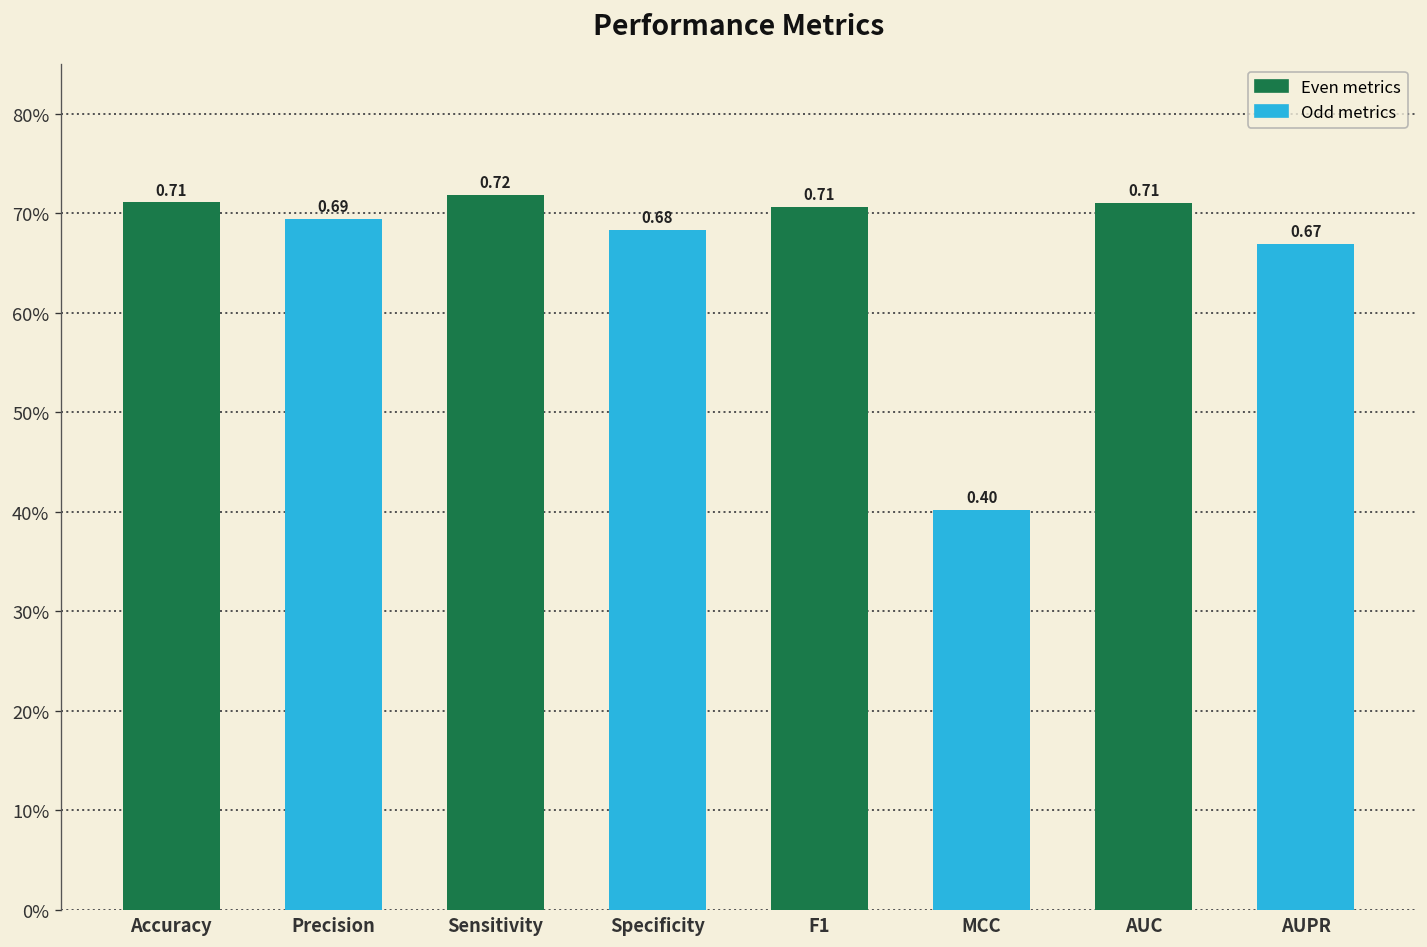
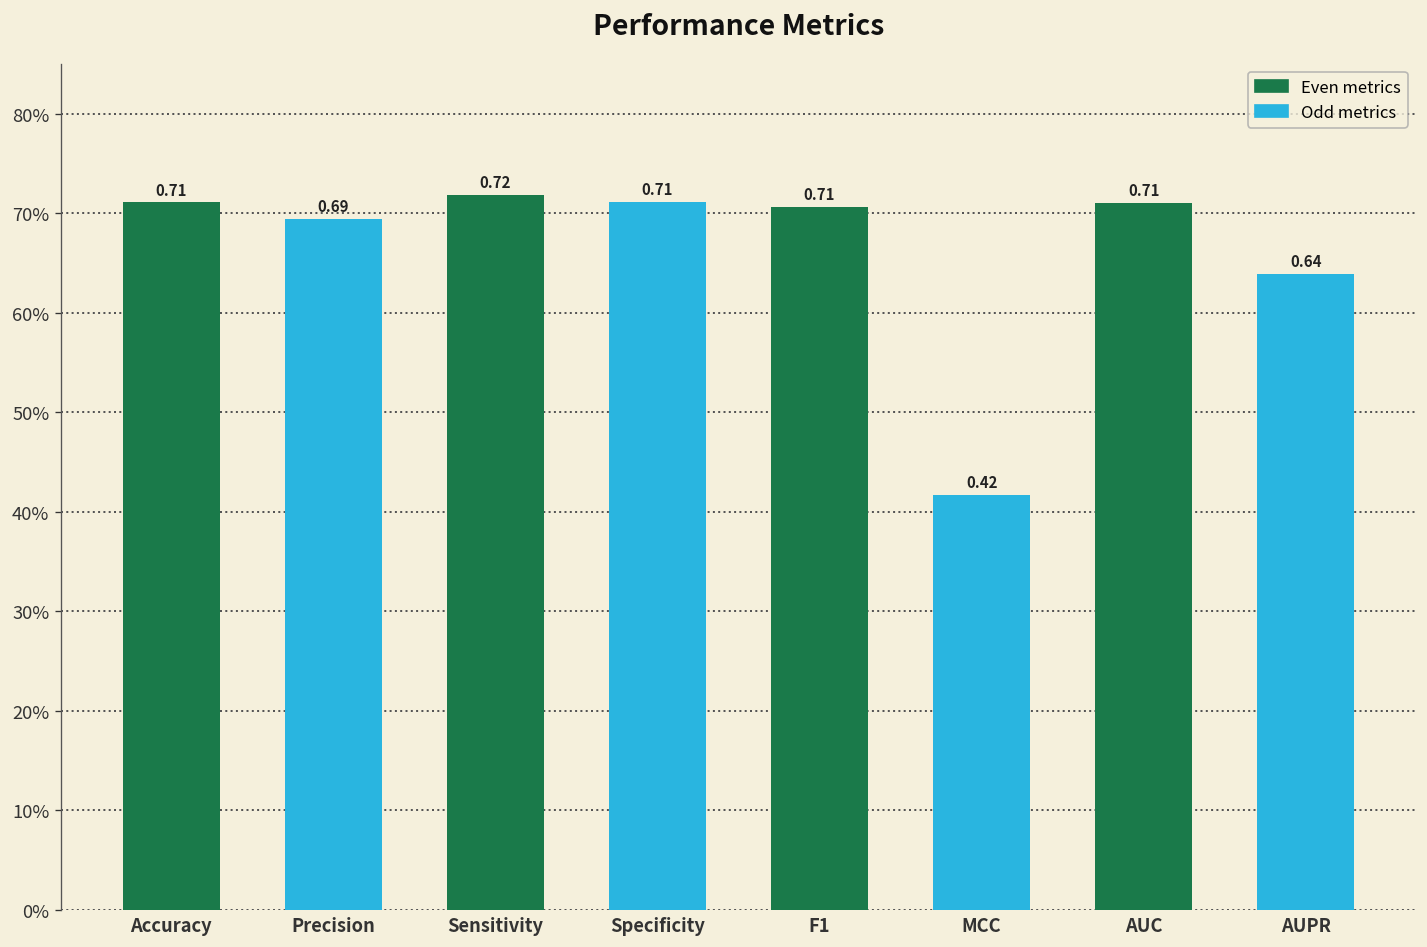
  {
    "Accuracy": 0.71,
    "Precision": 0.69,
    "Sensitivity": 0.72,
-   "Specificity": 0.68,
+   "Specificity": 0.71,
    "F1": 0.71,
-   "MCC": 0.40,
+   "MCC": 0.42,
    "AUC": 0.71,
-   "AUPR": 0.67
+   "AUPR": 0.64
  }
